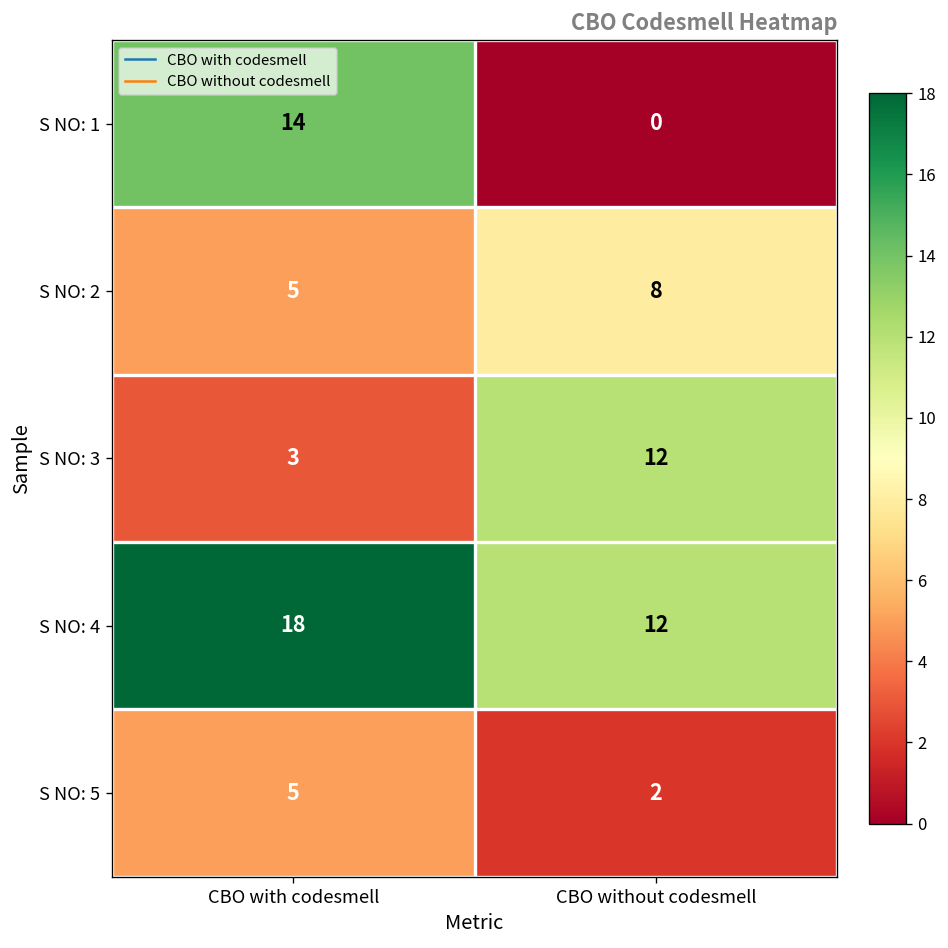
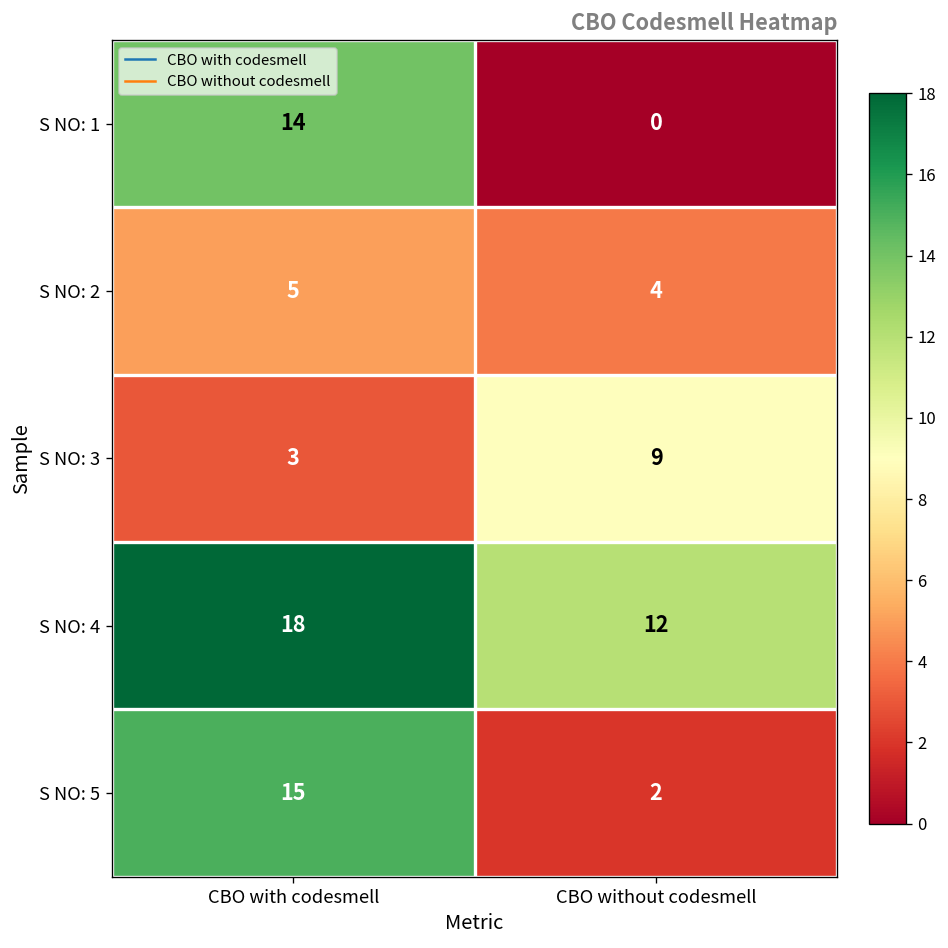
  {
    "S NO: 1": {
      "CBO with codesmell": 14,
      "CBO without codesmell": 0
    },
    "S NO: 2": {
      "CBO with codesmell": 5,
-     "CBO without codesmell": 8
+     "CBO without codesmell": 4
    },
    "S NO: 3": {
      "CBO with codesmell": 3,
-     "CBO without codesmell": 12
+     "CBO without codesmell": 9
    },
    "S NO: 4": {
      "CBO with codesmell": 18,
      "CBO without codesmell": 12
    },
    "S NO: 5": {
-     "CBO with codesmell": 5,
+     "CBO with codesmell": 15,
      "CBO without codesmell": 2
    }
  }
